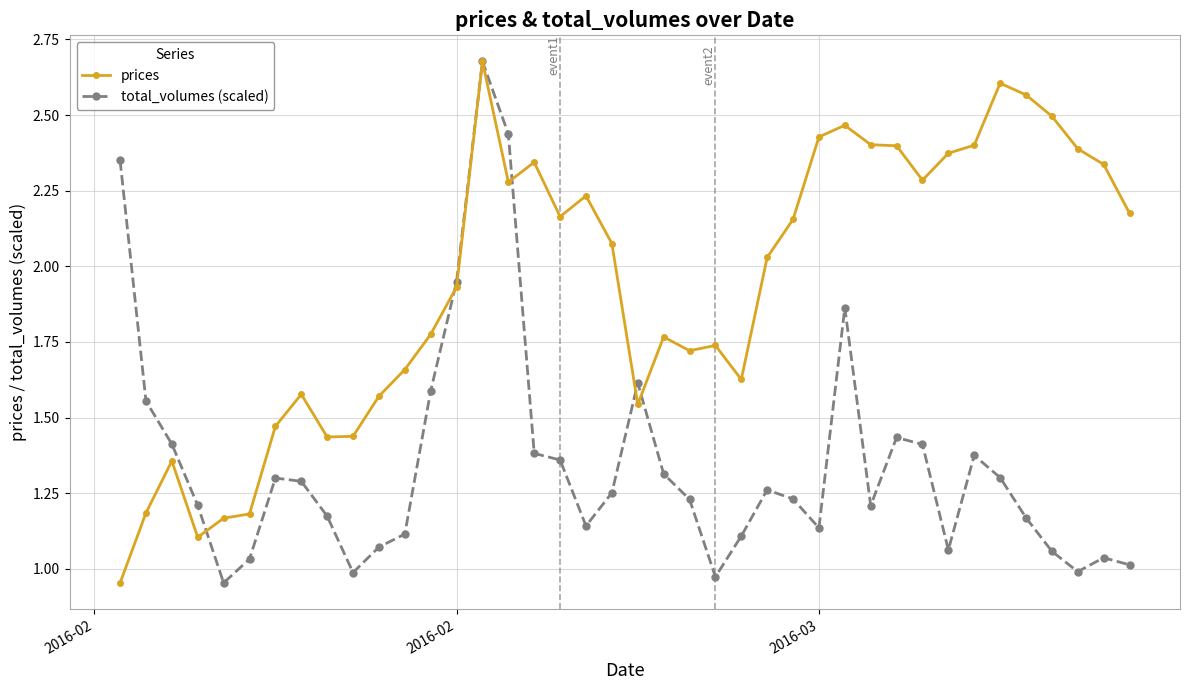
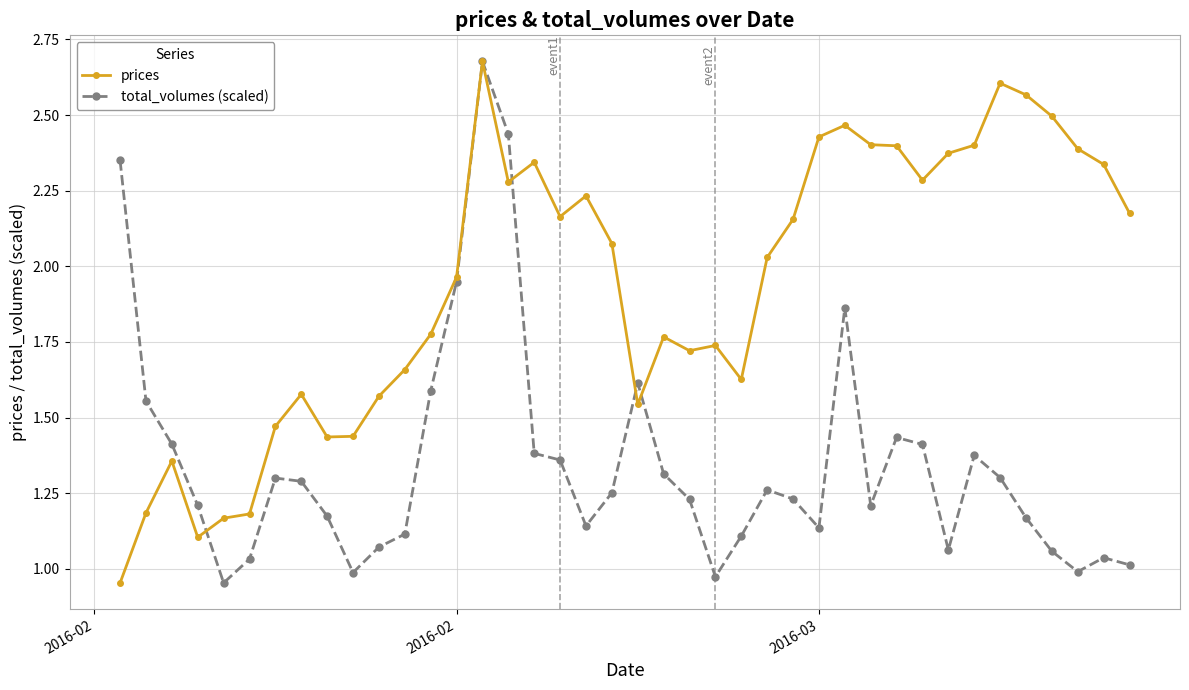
  {
    "prices": {
-     "2016-02": 1.93,
+     "2016-02": 1.96,
      "2016-03": 2.43
    },
    "total_volumes (scaled)": {
      "2016-02": 1.95,
      "2016-03": 1.14
    }
  }
